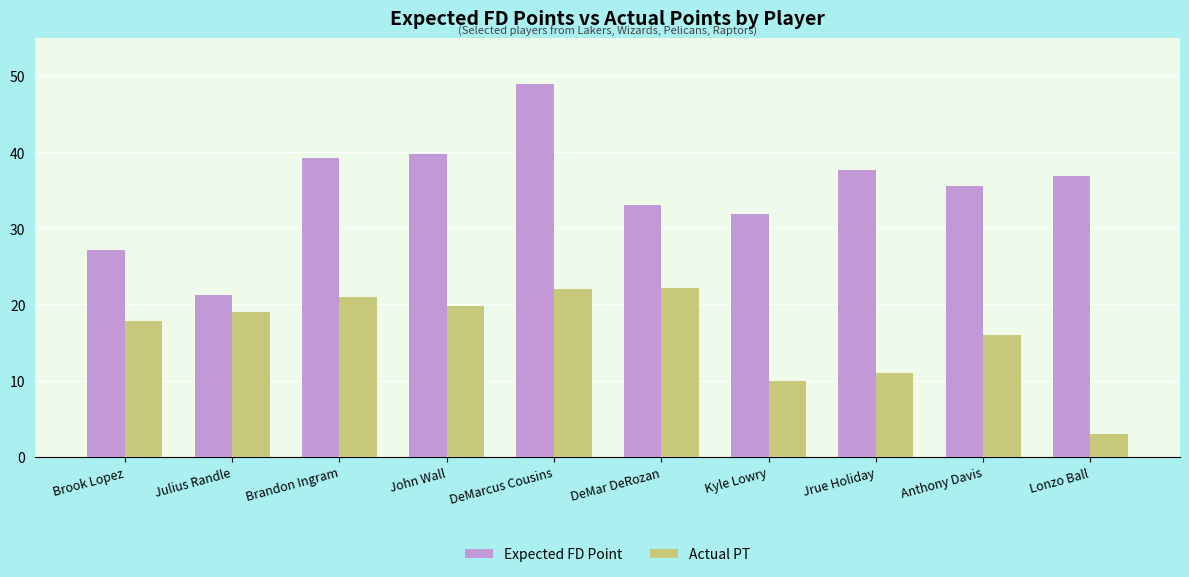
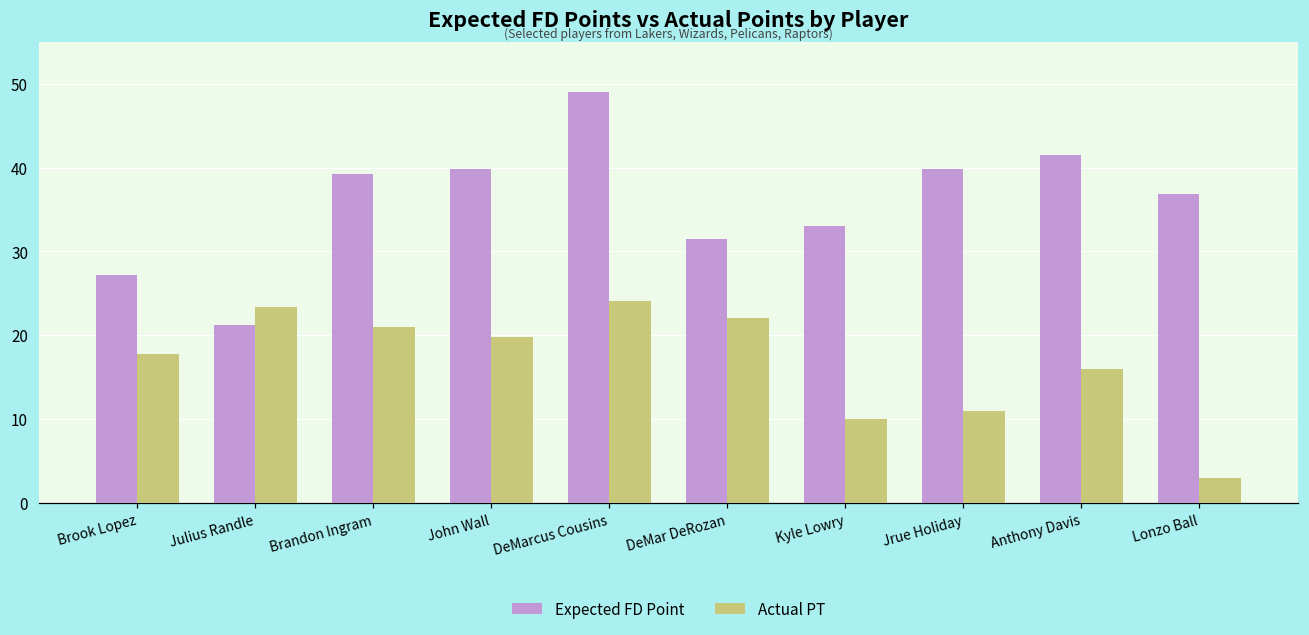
  {
    "Expected FD Point": {
      "Brook Lopez": 27,
      "Julius Randle": 21,
      "Brandon Ingram": 39,
      "John Wall": 40,
      "DeMarcus Cousins": 49,
-     "DeMar DeRozan": 33,
-     "Kyle Lowry": 32,
-     "Jrue Holiday": 38,
-     "Anthony Davis": 36,
+     "DeMar DeRozan": 32,
+     "Kyle Lowry": 33,
+     "Jrue Holiday": 40,
+     "Anthony Davis": 42,
      "Lonzo Ball": 37
    },
    "Actual PT": {
      "Brook Lopez": 18,
-     "Julius Randle": 19,
+     "Julius Randle": 23,
      "Brandon Ingram": 21,
      "John Wall": 20,
-     "DeMarcus Cousins": 22,
+     "DeMarcus Cousins": 24,
      "DeMar DeRozan": 22,
      "Kyle Lowry": 10,
      "Jrue Holiday": 11,
      "Anthony Davis": 16,
      "Lonzo Ball": 3
    }
  }
